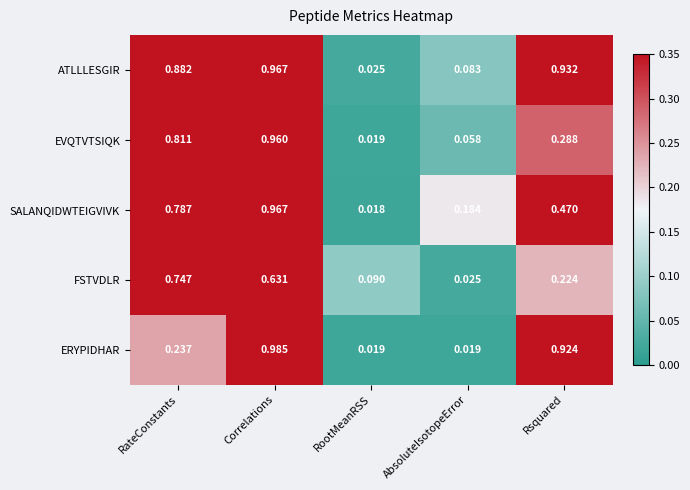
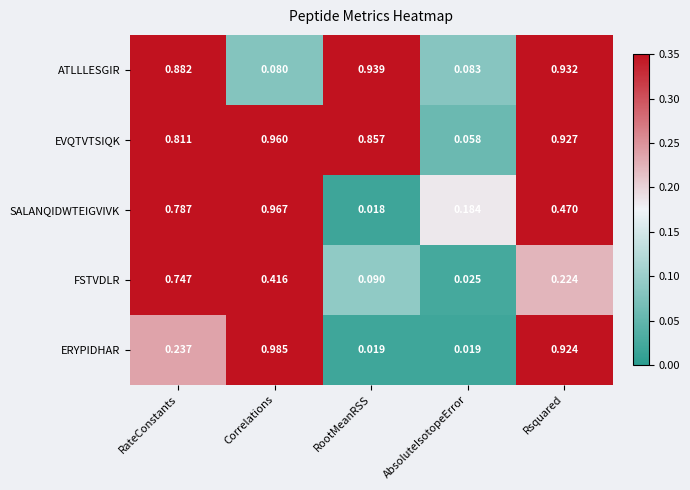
  {
    "ATLLLESGIR": {
      "RateConstants": 0.882,
-     "Correlations": 0.967,
-     "RootMeanRSS": 0.025,
+     "Correlations": 0.080,
+     "RootMeanRSS": 0.939,
      "AbsoluteIsotopeError": 0.083,
      "Rsquared": 0.932
    },
    "EVQTVTSIQK": {
      "RateConstants": 0.811,
      "Correlations": 0.960,
-     "RootMeanRSS": 0.019,
+     "RootMeanRSS": 0.857,
      "AbsoluteIsotopeError": 0.058,
-     "Rsquared": 0.288
+     "Rsquared": 0.927
    },
    "SALANQIDWTEIGVIVK": {
      "RateConstants": 0.787,
      "Correlations": 0.967,
      "RootMeanRSS": 0.018,
      "Rsquared": 0.470
    },
    "FSTVDLR": {
      "RateConstants": 0.747,
-     "Correlations": 0.631,
+     "Correlations": 0.416,
      "RootMeanRSS": 0.090,
      "AbsoluteIsotopeError": 0.025,
      "Rsquared": 0.224
    },
    "ERYPIDHAR": {
      "RateConstants": 0.237,
      "Correlations": 0.985,
      "RootMeanRSS": 0.019,
      "AbsoluteIsotopeError": 0.019,
      "Rsquared": 0.924
    }
  }
